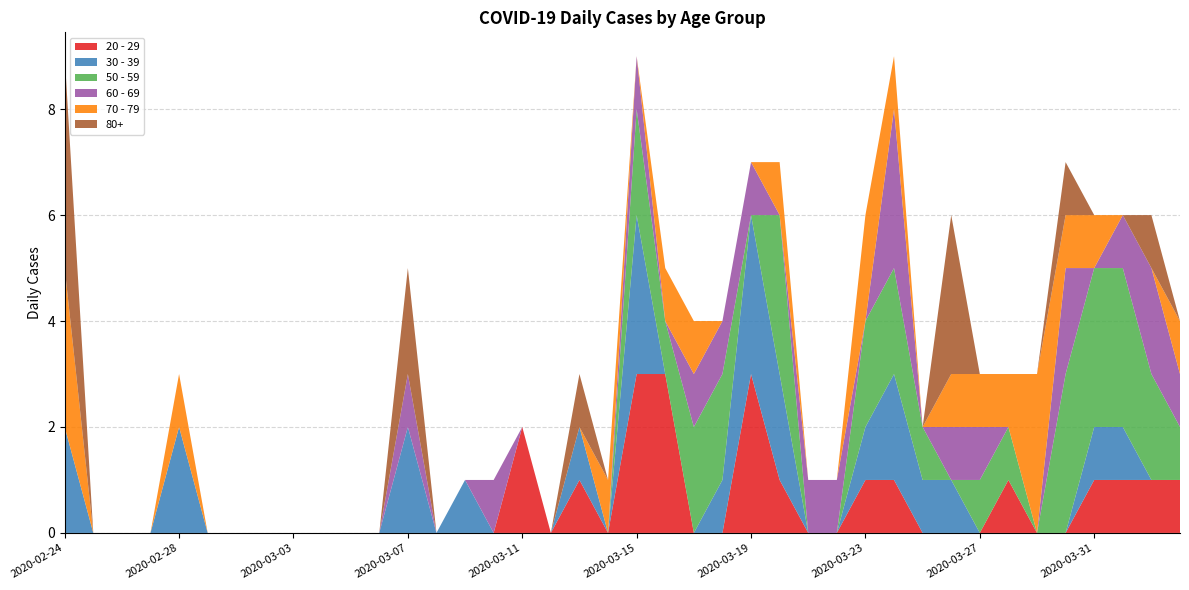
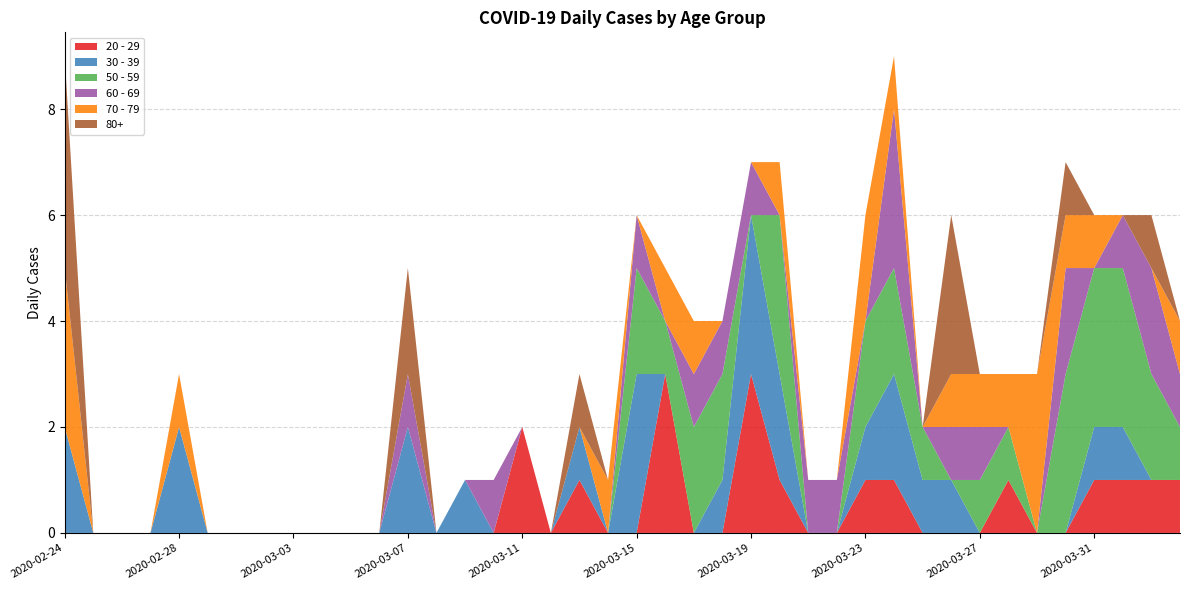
  {
    "20 - 29": {
      "2020-02-24": 0,
      "2020-02-28": 0,
      "2020-03-07": 0,
-     "2020-03-15": 3,
+     "2020-03-15": 0,
      "2020-03-19": 3,
      "2020-03-23": 1,
      "2020-03-31": 1
    },
    "30 - 39": {
      "2020-03-15": 3,
      "2020-03-23": 1,
      "2020-03-31": 1
    },
    "50 - 59": {
      "2020-03-15": 2,
      "2020-03-27": 1
    },
    "60 - 69": {
      "2020-03-27": 1
    },
    "70 - 79": {
      "2020-02-24": 3
    },
    "80+": {
      "2020-02-24": 4,
      "2020-03-07": 2
    }
  }
